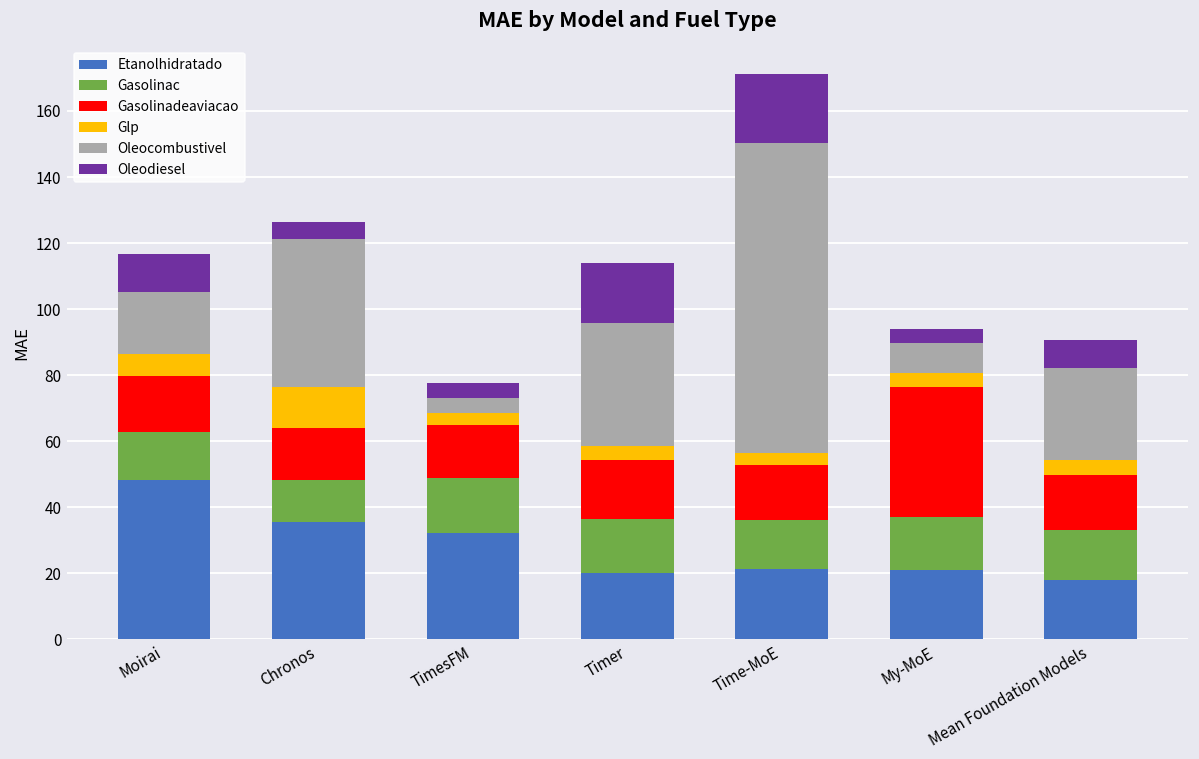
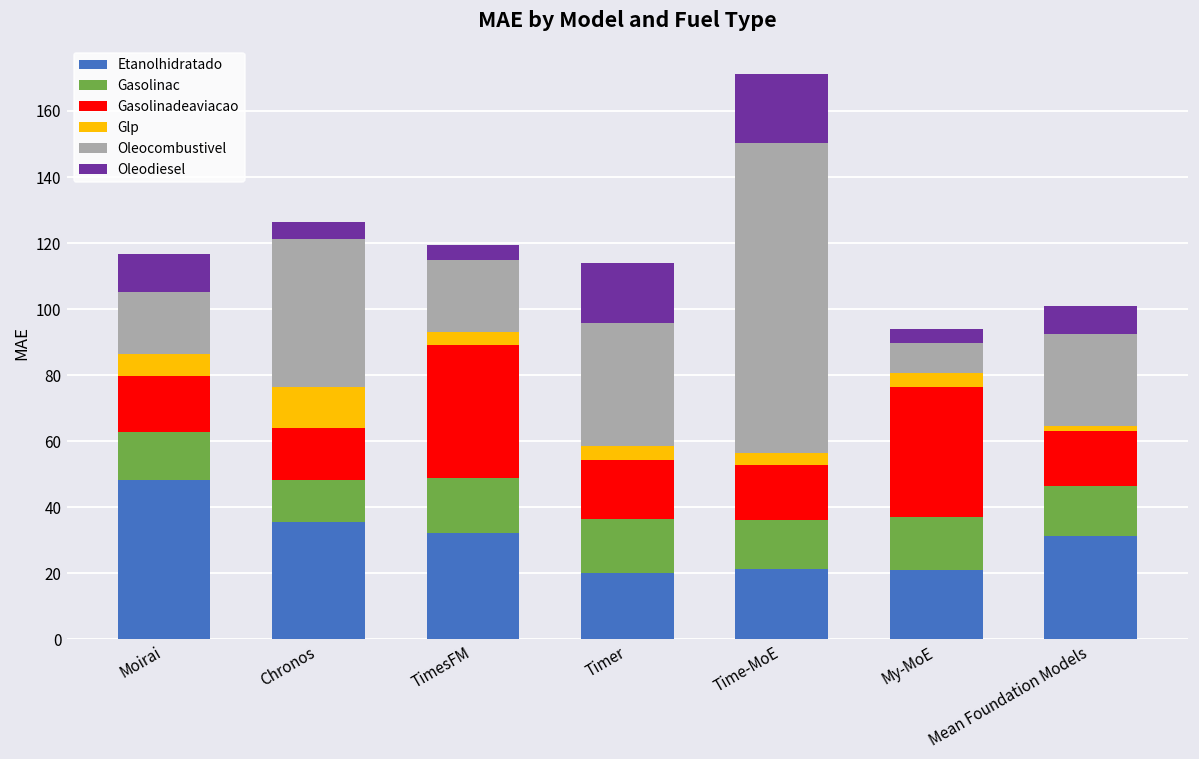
  {
    "Etanolhidratado": {
      "Moirai": 48,
      "Chronos": 35,
      "TimesFM": 32,
      "Timer": 20,
      "Time-MoE": 21,
      "My-MoE": 21,
-     "Mean Foundation Models": 18
+     "Mean Foundation Models": 31
    },
    "Gasolinac": {
      "Moirai": 15,
      "Chronos": 13,
      "TimesFM": 17,
      "Timer": 17,
      "Time-MoE": 15,
      "My-MoE": 16,
      "Mean Foundation Models": 15
    },
    "Gasolinadeaviacao": {
      "Moirai": 17,
      "Chronos": 16,
-     "TimesFM": 16,
+     "TimesFM": 40,
      "Timer": 18,
      "Time-MoE": 17,
      "My-MoE": 39,
      "Mean Foundation Models": 17
    },
    "Glp": {
      "Moirai": 7,
      "Chronos": 12,
      "TimesFM": 4,
      "Timer": 4,
      "Time-MoE": 3,
      "My-MoE": 4,
-     "Mean Foundation Models": 4
+     "Mean Foundation Models": 1
    },
    "Oleocombustivel": {
      "Moirai": 19,
      "Chronos": 45,
-     "TimesFM": 5,
+     "TimesFM": 22,
      "Timer": 37,
      "Time-MoE": 94,
      "My-MoE": 9,
      "Mean Foundation Models": 28
    },
    "Oleodiesel": {
      "Moirai": 12,
      "Chronos": 5,
      "TimesFM": 4,
      "Timer": 18,
      "Time-MoE": 21,
      "My-MoE": 4,
      "Mean Foundation Models": 8
    }
  }
